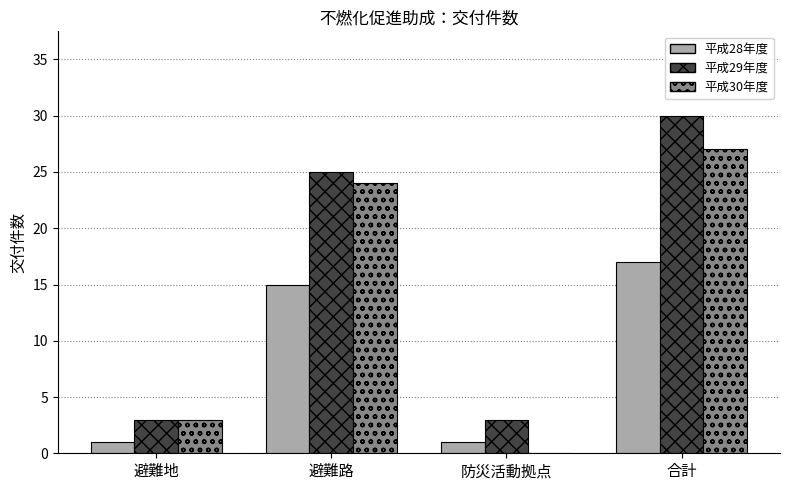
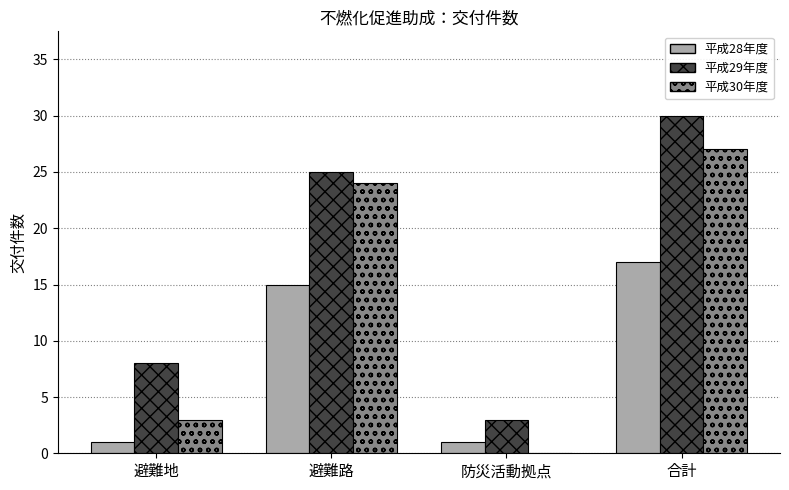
  {
    "平成29年度": {
-     "避難地": 3,
+     "避難地": 8,
      "避難路": 25,
      "防災活動拠点": 3,
      "合計": 30
    }
  }
